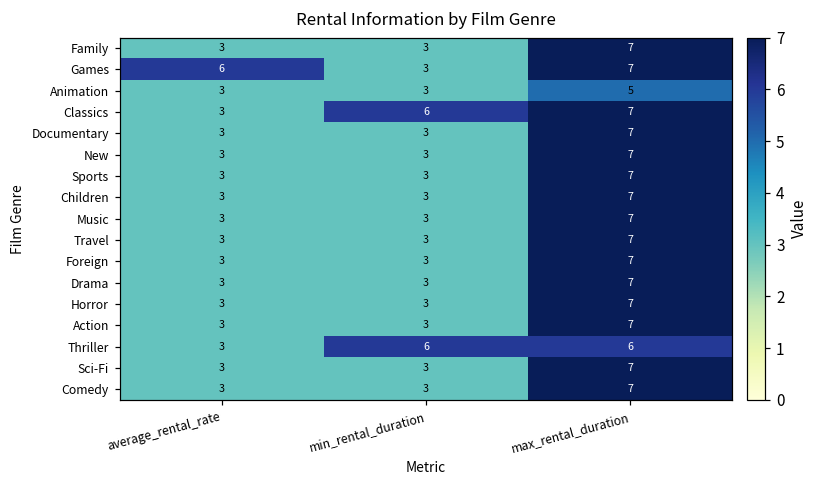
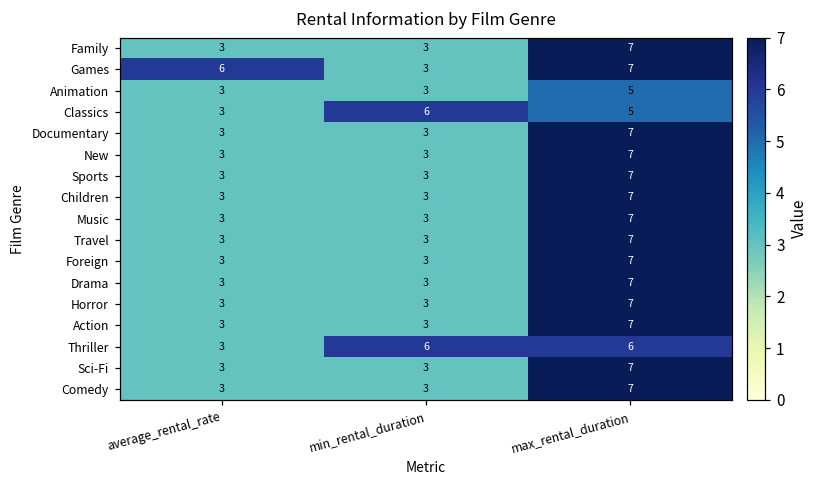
  {
    "Family": {
      "average_rental_rate": 3,
      "min_rental_duration": 3,
      "max_rental_duration": 7
    },
    "Games": {
      "average_rental_rate": 6,
      "min_rental_duration": 3,
      "max_rental_duration": 7
    },
    "Animation": {
      "average_rental_rate": 3,
      "min_rental_duration": 3,
      "max_rental_duration": 5
    },
    "Classics": {
      "average_rental_rate": 3,
      "min_rental_duration": 6,
-     "max_rental_duration": 7
+     "max_rental_duration": 5
    },
    "Documentary": {
      "average_rental_rate": 3,
      "min_rental_duration": 3,
      "max_rental_duration": 7
    },
    "New": {
      "average_rental_rate": 3,
      "min_rental_duration": 3,
      "max_rental_duration": 7
    },
    "Sports": {
      "average_rental_rate": 3,
      "min_rental_duration": 3,
      "max_rental_duration": 7
    },
    "Children": {
      "average_rental_rate": 3,
      "min_rental_duration": 3,
      "max_rental_duration": 7
    },
    "Music": {
      "average_rental_rate": 3,
      "min_rental_duration": 3,
      "max_rental_duration": 7
    },
    "Travel": {
      "average_rental_rate": 3,
      "min_rental_duration": 3,
      "max_rental_duration": 7
    },
    "Foreign": {
      "average_rental_rate": 3,
      "min_rental_duration": 3,
      "max_rental_duration": 7
    },
    "Drama": {
      "average_rental_rate": 3,
      "min_rental_duration": 3,
      "max_rental_duration": 7
    },
    "Horror": {
      "average_rental_rate": 3,
      "min_rental_duration": 3,
      "max_rental_duration": 7
    },
    "Action": {
      "average_rental_rate": 3,
      "min_rental_duration": 3,
      "max_rental_duration": 7
    },
    "Thriller": {
      "average_rental_rate": 3,
      "min_rental_duration": 6,
      "max_rental_duration": 6
    },
    "Sci-Fi": {
      "average_rental_rate": 3,
      "min_rental_duration": 3,
      "max_rental_duration": 7
    },
    "Comedy": {
      "average_rental_rate": 3,
      "min_rental_duration": 3,
      "max_rental_duration": 7
    }
  }
